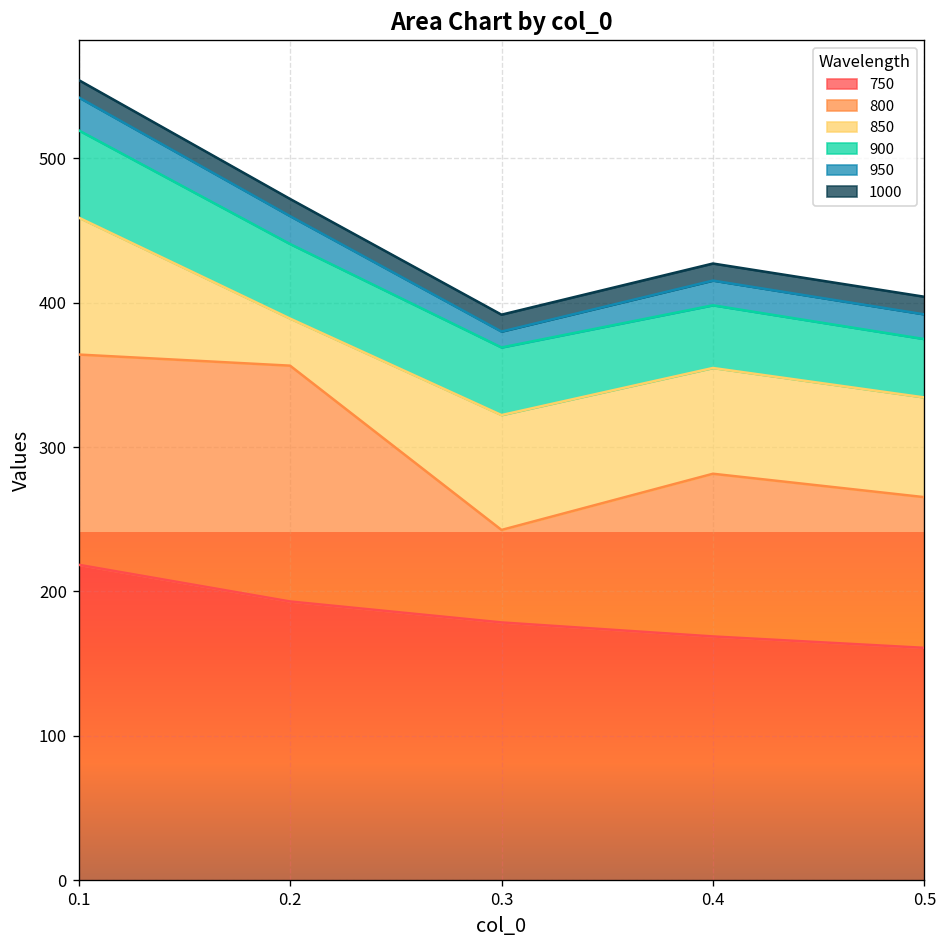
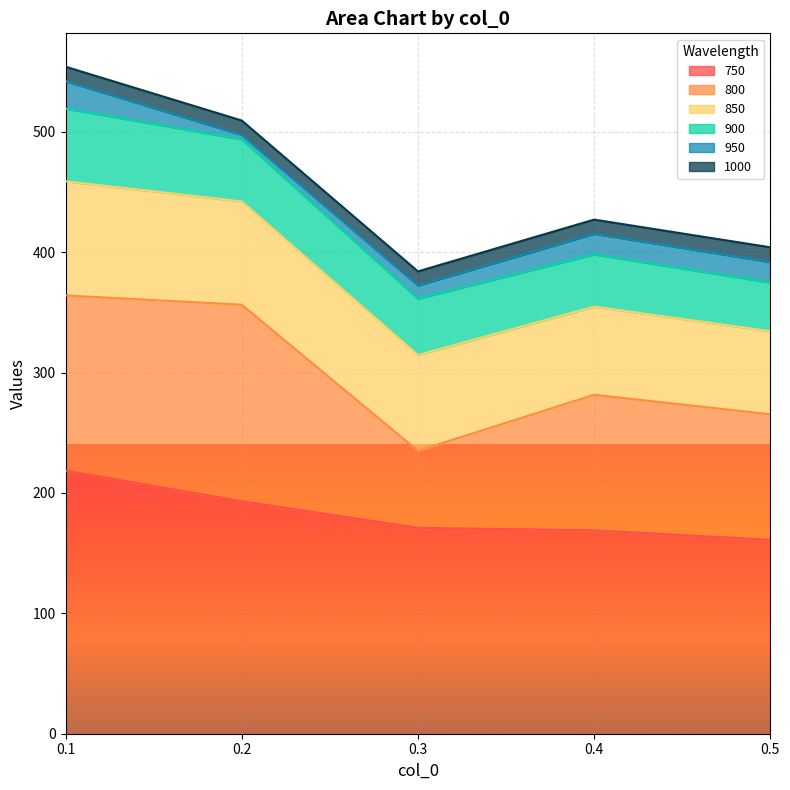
  {
    "750": {
      "0.1": 219,
      "0.2": 193,
-     "0.3": 179,
+     "0.3": 171,
      "0.4": 169,
      "0.5": 161
    },
    "800": {
      "0.1": 146,
      "0.2": 163,
      "0.3": 64,
      "0.4": 113,
      "0.5": 104
    },
    "850": {
      "0.1": 95,
-     "0.2": 33,
+     "0.2": 86,
      "0.3": 80,
      "0.4": 73,
      "0.5": 69
    },
    "900": {
      "0.1": 60,
      "0.2": 52,
      "0.3": 47,
      "0.4": 43,
      "0.5": 40
    },
    "950": {
      "0.1": 23,
-     "0.2": 19,
+     "0.2": 4,
      "0.3": 11,
      "0.4": 17,
      "0.5": 17
    },
    "1000": {
      "0.1": 12,
      "0.2": 12,
      "0.3": 12,
      "0.4": 12,
      "0.5": 12
    }
  }
